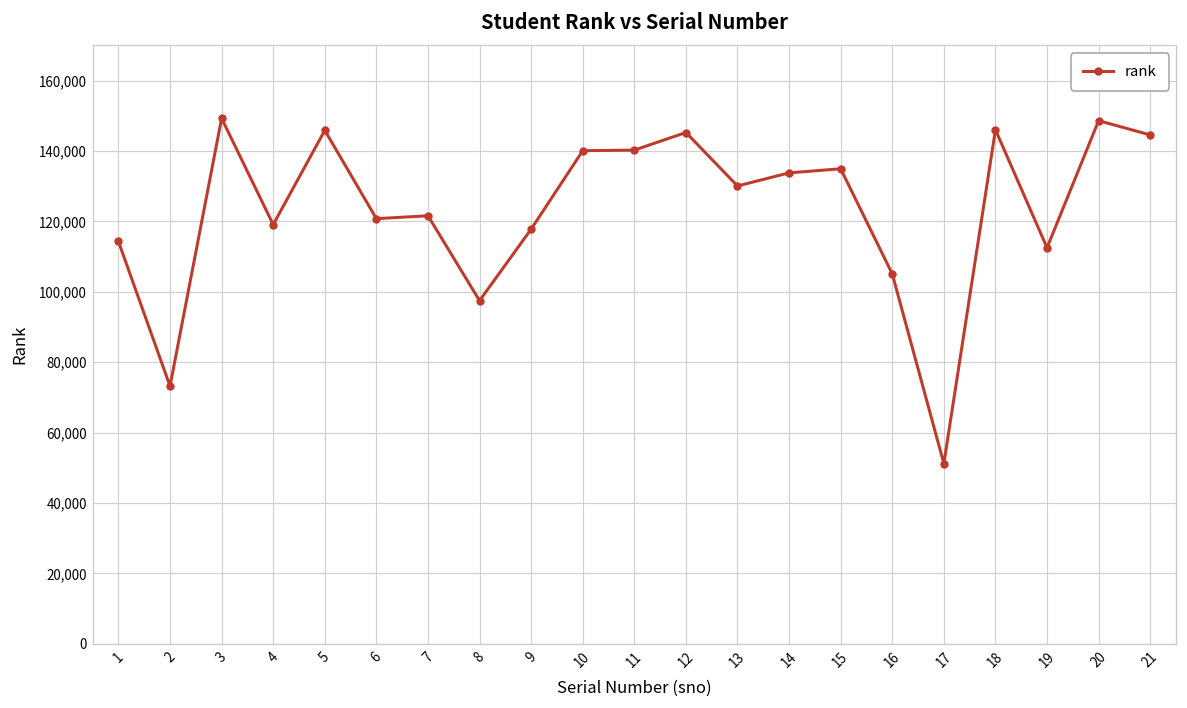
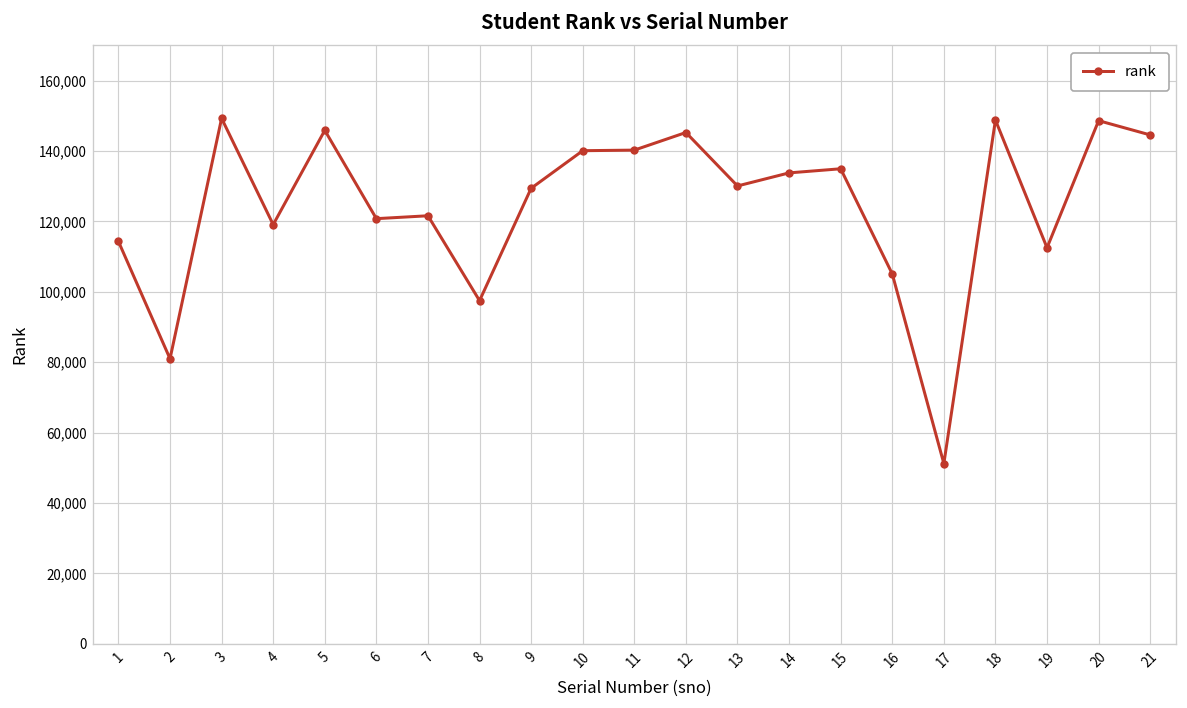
  {
    "1": "114,000",
-   "2": "73,000",
+   "2": "81,000",
    "3": "149,000",
    "4": "119,000",
    "5": "146,000",
    "6": "121,000",
    "7": "122,000",
    "8": "97,000",
-   "9": "118,000",
+   "9": "129,000",
    "10": "140,000",
    "11": "140,000",
    "12": "145,000",
    "13": "130,000",
    "14": "134,000",
    "15": "135,000",
    "16": "105,000",
    "17": "51,000",
-   "18": "146,000",
+   "18": "149,000",
    "19": "113,000",
    "20": "149,000",
    "21": "145,000"
  }
